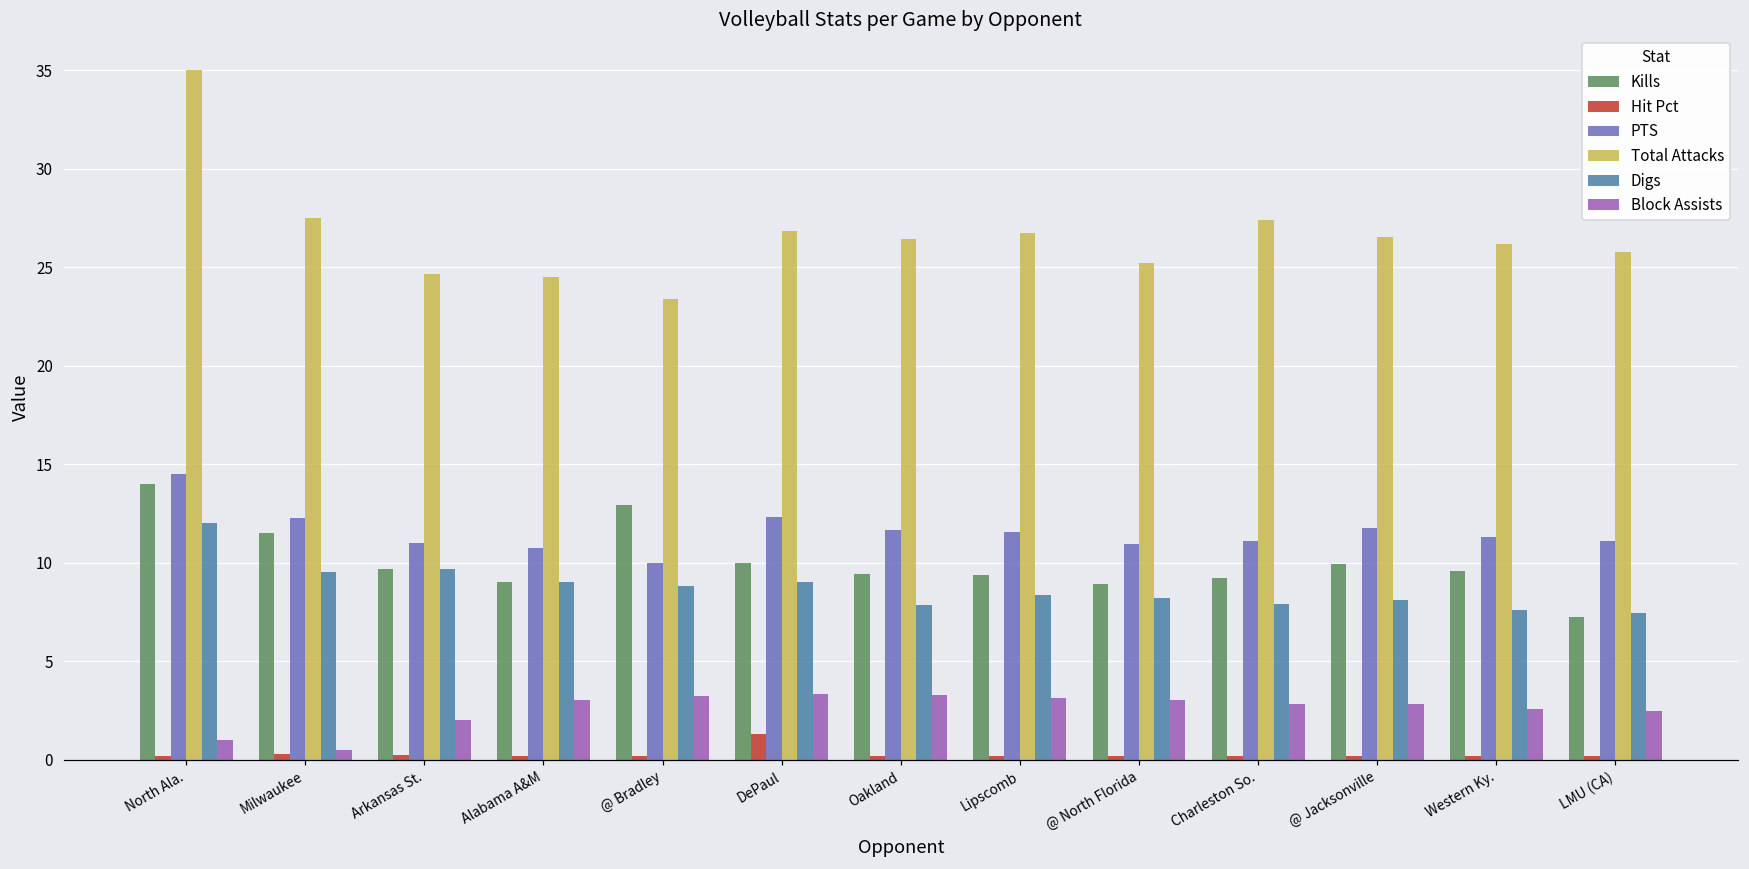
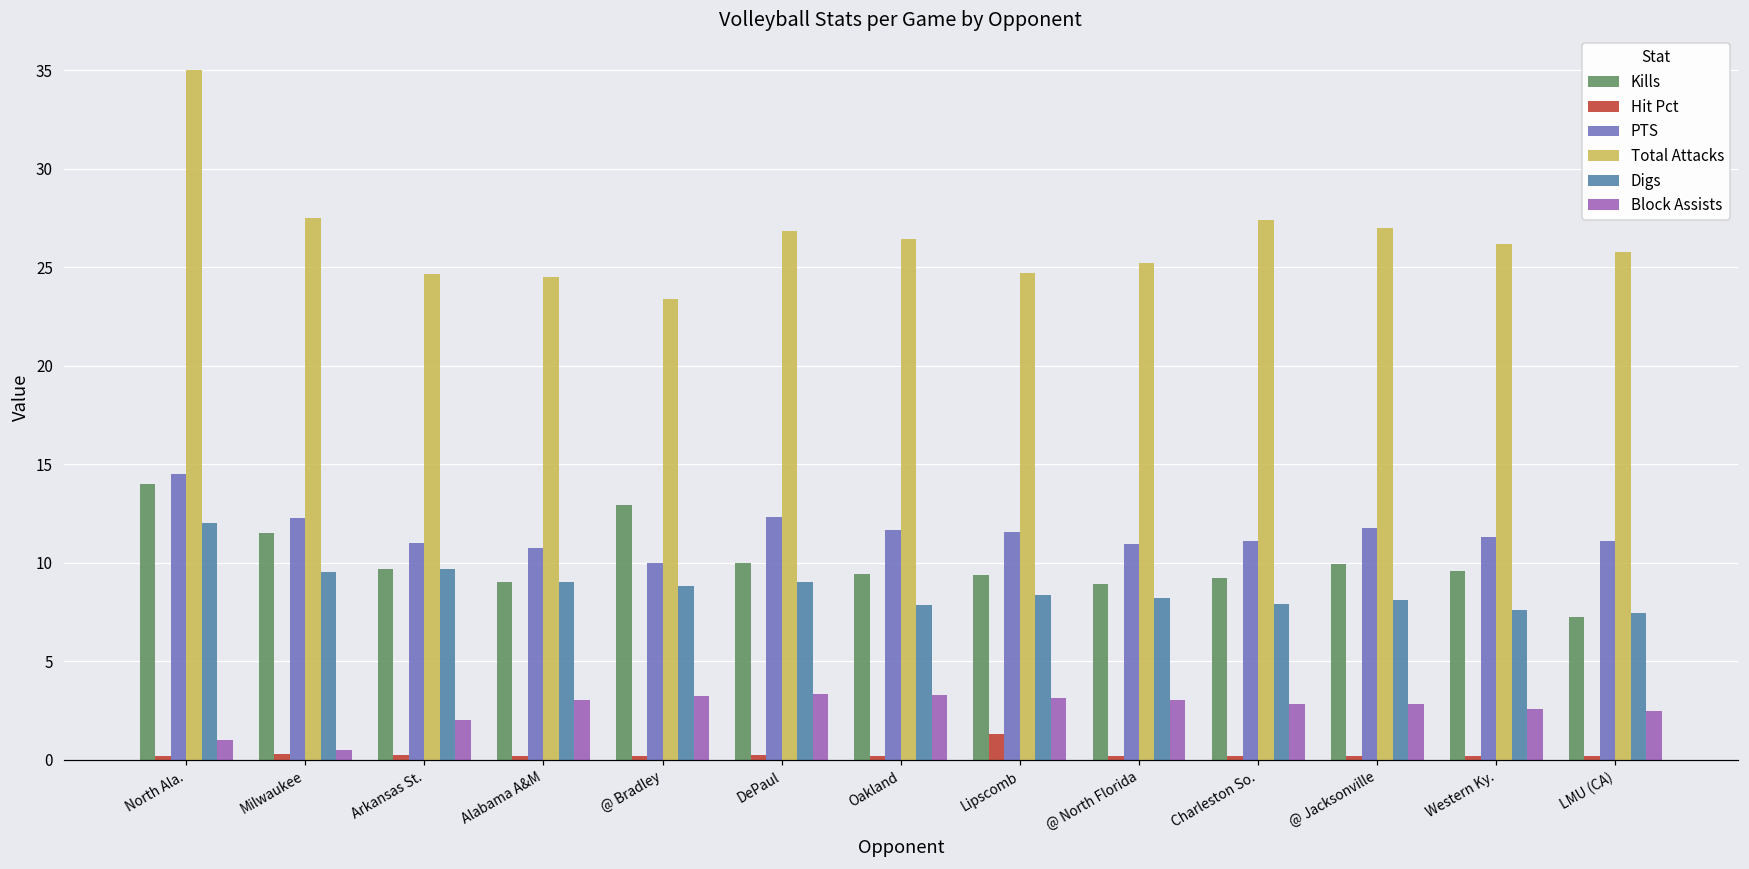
  {
    "Kills": {
      "North Ala.": 14.0,
      "Milwaukee": 11.5,
      "Arkansas St.": 9.7,
      "Alabama A&M": 9.0,
      "@ Bradley": 12.9,
      "DePaul": 10.0,
      "Oakland": 9.4,
      "Lipscomb": 9.4,
      "@ North Florida": 8.9,
      "Charleston So.": 9.2,
      "@ Jacksonville": 9.9,
      "Western Ky.": 9.6,
      "LMU (CA)": 7.2
    },
    "Hit Pct": {
      "North Ala.": 0.2,
      "Milwaukee": 0.3,
      "Arkansas St.": 0.2,
      "Alabama A&M": 0.2,
      "@ Bradley": 0.2,
-     "DePaul": 1.3,
+     "DePaul": 0.2,
      "Oakland": 0.2,
-     "Lipscomb": 0.2,
+     "Lipscomb": 1.3,
      "@ North Florida": 0.2,
      "Charleston So.": 0.2,
      "@ Jacksonville": 0.2,
      "Western Ky.": 0.2,
      "LMU (CA)": 0.2
    },
    "Total Attacks": {
      "North Ala.": 35.0,
      "Milwaukee": 27.5,
      "Arkansas St.": 24.7,
      "Alabama A&M": 24.5,
      "@ Bradley": 23.4,
      "DePaul": 26.8,
      "Oakland": 26.4,
-     "Lipscomb": 26.8,
+     "Lipscomb": 24.7,
      "@ North Florida": 25.2,
      "Charleston So.": 27.4,
-     "@ Jacksonville": 26.5,
+     "@ Jacksonville": 27.0,
      "Western Ky.": 26.2,
      "LMU (CA)": 25.8
    }
  }
